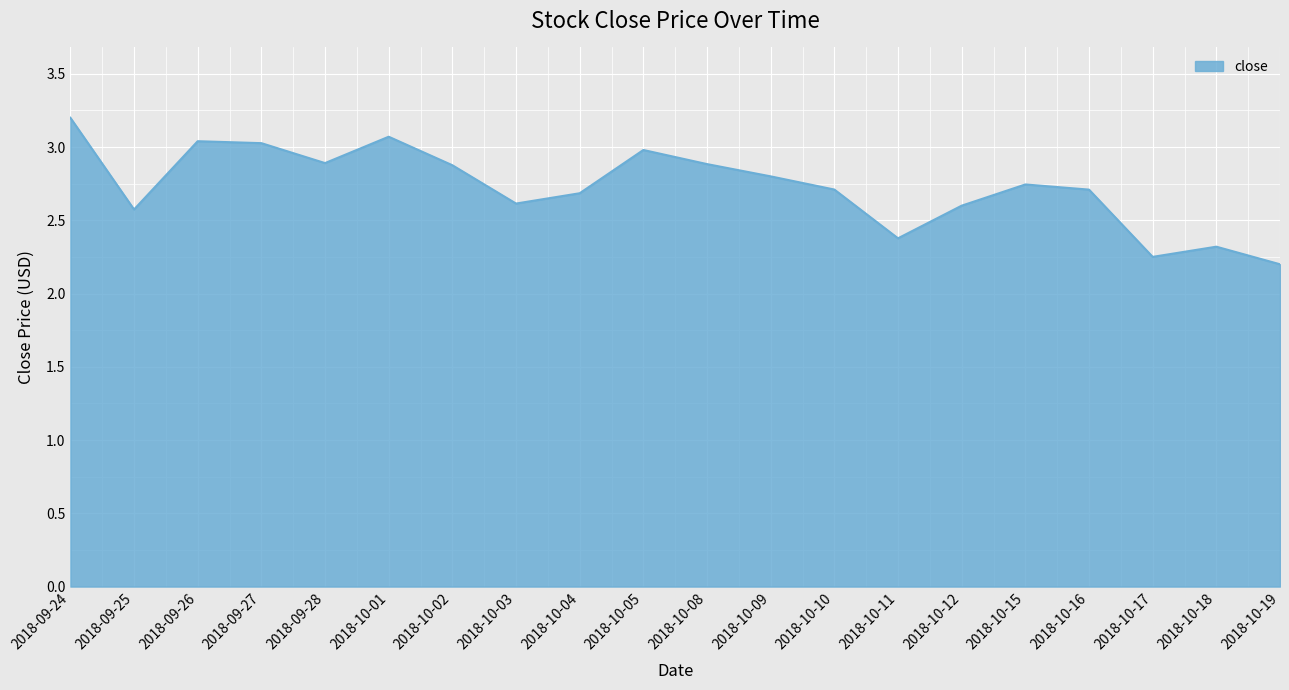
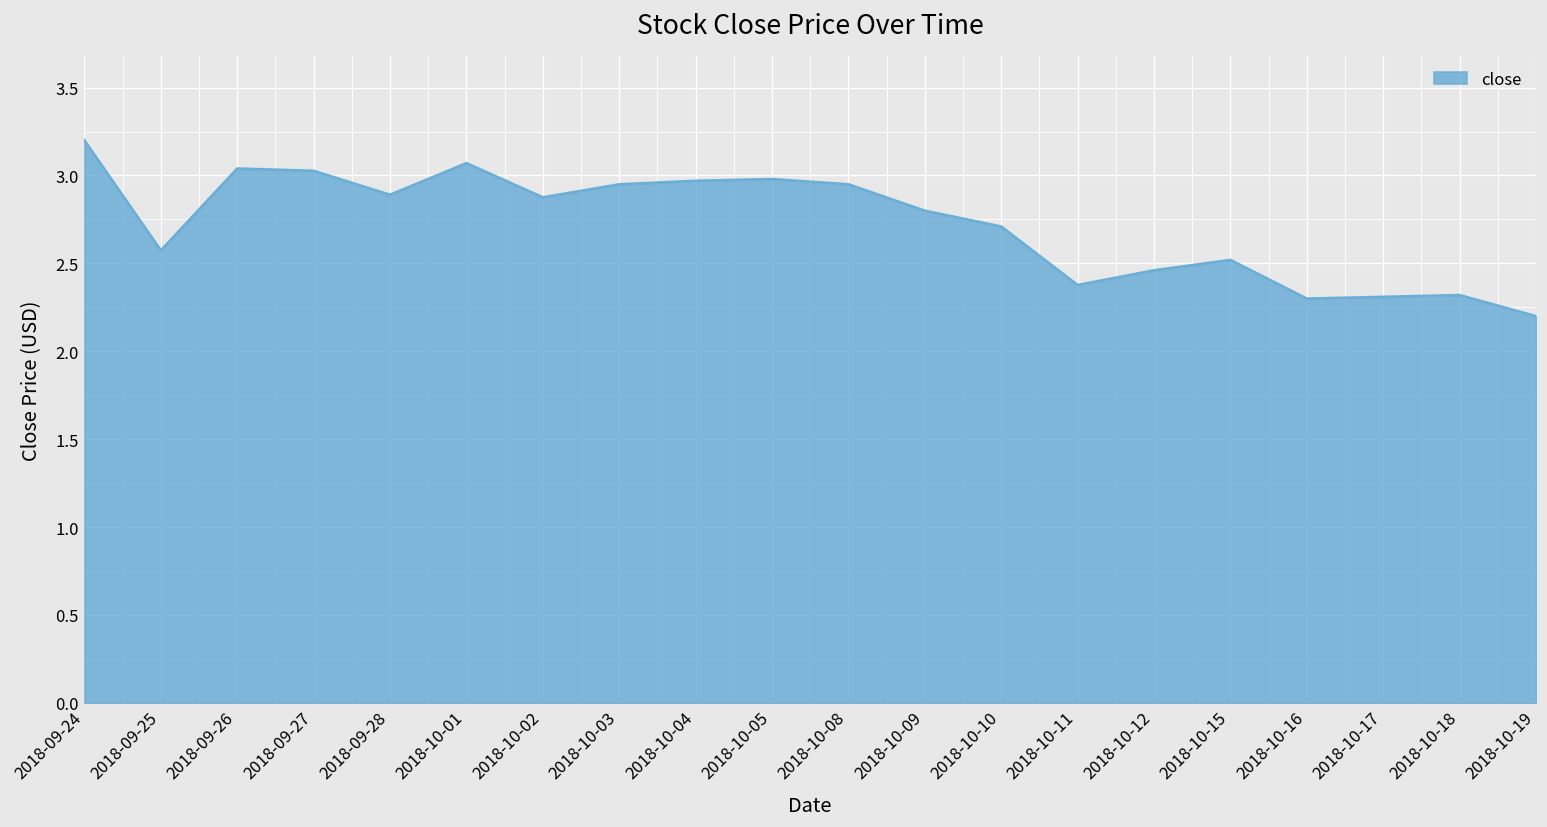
  {
    "2018-09-24": 3.20,
    "2018-09-25": 2.57,
    "2018-09-26": 3.04,
    "2018-09-27": 3.03,
    "2018-09-28": 2.89,
    "2018-10-01": 3.07,
    "2018-10-02": 2.88,
-   "2018-10-03": 2.61,
-   "2018-10-04": 2.68,
+   "2018-10-03": 2.95,
+   "2018-10-04": 2.97,
    "2018-10-05": 2.98,
-   "2018-10-08": 2.88,
+   "2018-10-08": 2.95,
    "2018-10-09": 2.80,
    "2018-10-10": 2.71,
    "2018-10-11": 2.38,
-   "2018-10-12": 2.60,
-   "2018-10-15": 2.74,
-   "2018-10-16": 2.71,
-   "2018-10-17": 2.25,
+   "2018-10-12": 2.46,
+   "2018-10-15": 2.52,
+   "2018-10-16": 2.30,
+   "2018-10-17": 2.31,
    "2018-10-18": 2.32,
    "2018-10-19": 2.20
  }
